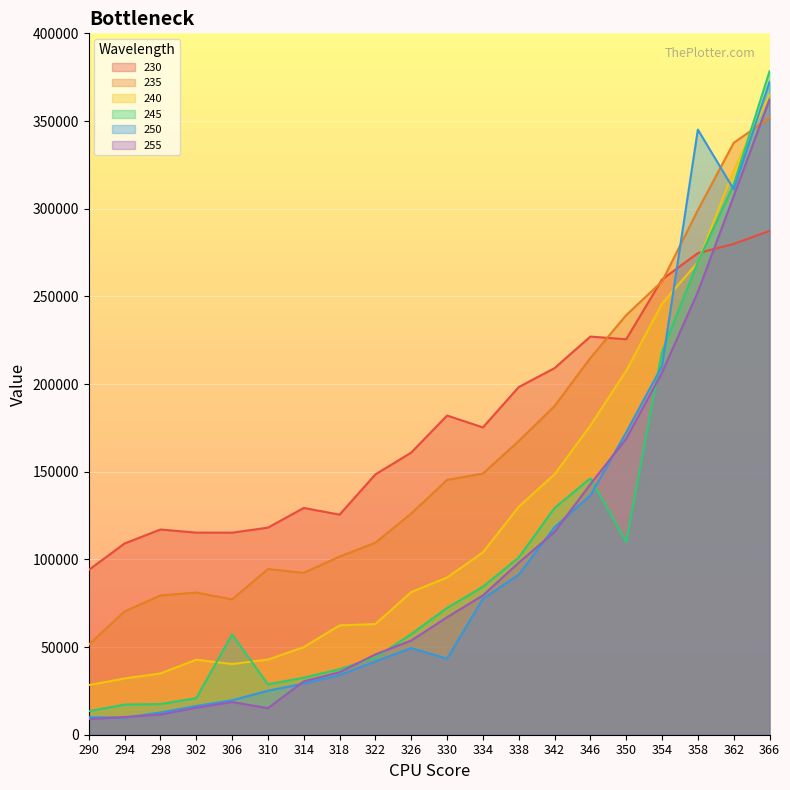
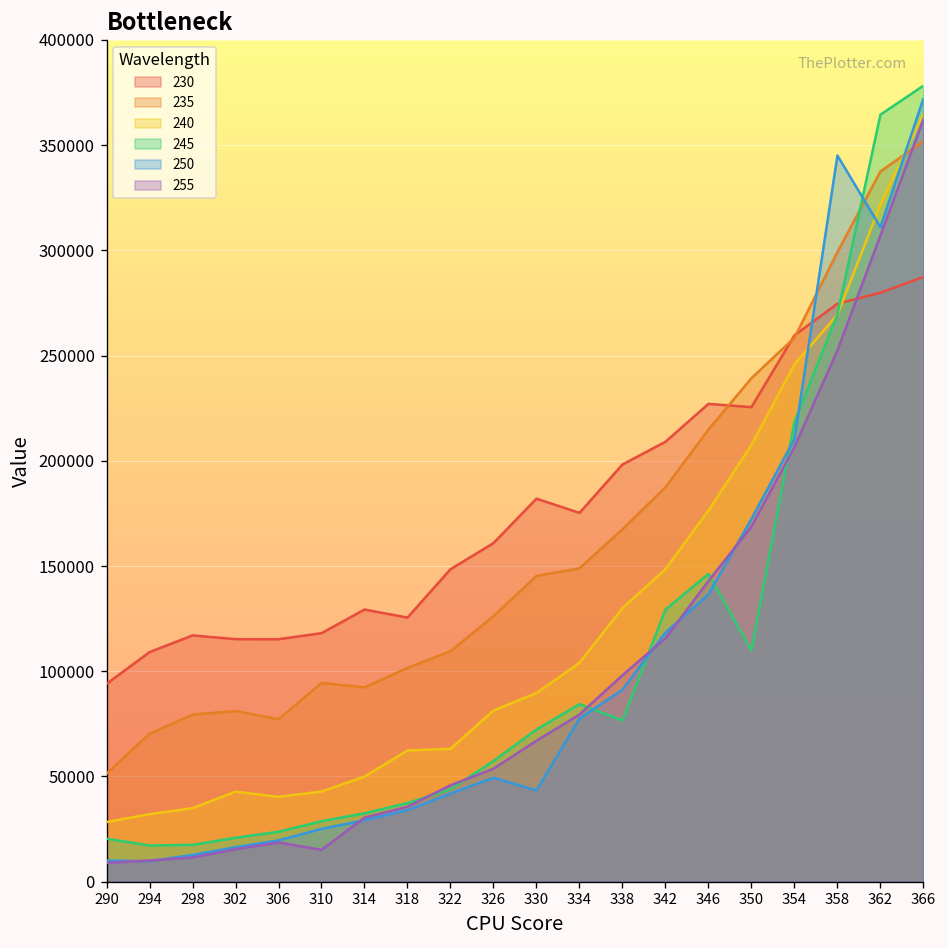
  {
    "245": {
-     "290": 13000,
+     "290": 20000,
      "294": 17000,
      "298": 18000,
      "302": 21000,
-     "306": 57000,
+     "306": 24000,
      "310": 29000,
      "314": 33000,
      "318": 37000,
      "322": 44000,
      "326": 57000,
      "330": 72000,
      "334": 84000,
-     "338": 101000,
+     "338": 77000,
      "342": 129000,
      "346": 146000,
      "350": 110000,
      "354": 218000,
-     "362": 314000,
+     "362": 365000,
      "366": 378000
    },
    "250": {
      "310": 25000,
      "318": 34000,
      "322": 42000,
      "326": 49000,
      "330": 43000,
      "334": 77000,
      "338": 91000,
      "342": 118000,
      "346": 137000,
      "350": 172000,
      "354": 210000,
      "358": 345000,
      "362": 311000,
      "366": 372000
    },
    "255": {
      "310": 15000,
      "318": 36000,
      "322": 46000,
      "326": 54000,
      "330": 67000,
      "334": 79000,
      "338": 98000,
      "342": 116000,
      "346": 143000,
      "350": 169000,
      "354": 207000,
      "358": 252000,
      "362": 307000,
      "366": 362000
    }
  }
